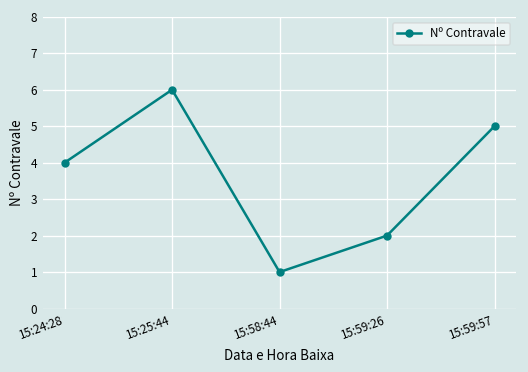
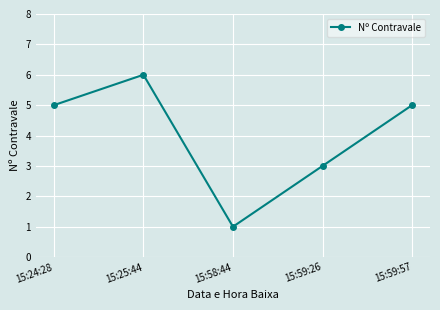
  {
-   "15:24:28": 4,
+   "15:24:28": 5,
    "15:25:44": 6,
    "15:58:44": 1,
-   "15:59:26": 2,
+   "15:59:26": 3,
    "15:59:57": 5
  }
